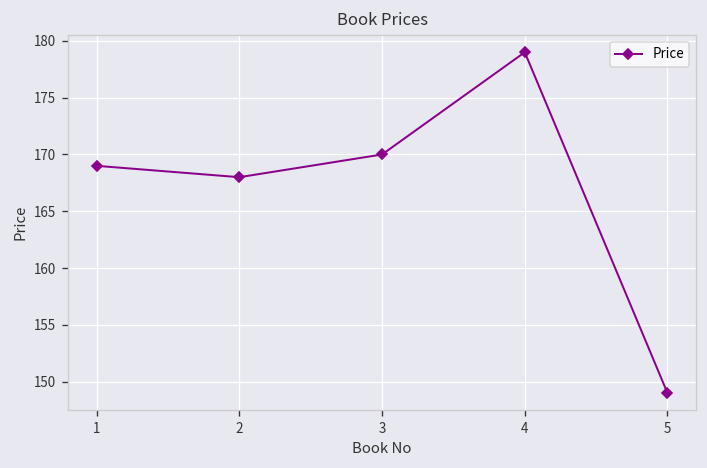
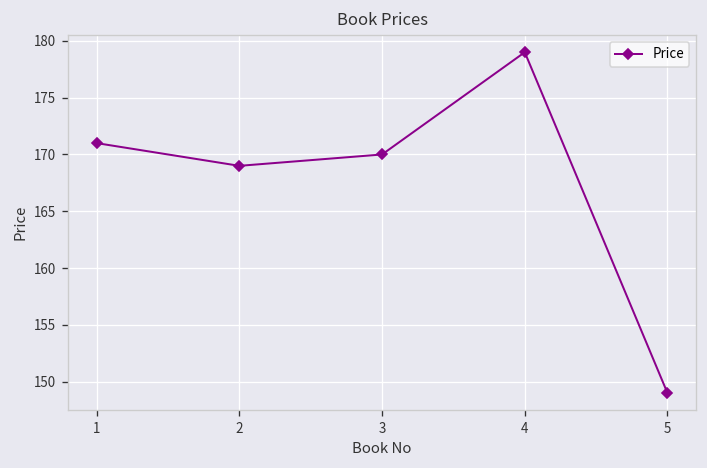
  {
-   "1": 169,
-   "2": 168,
+   "1": 171,
+   "2": 169,
    "3": 170,
    "4": 179,
    "5": 149
  }
